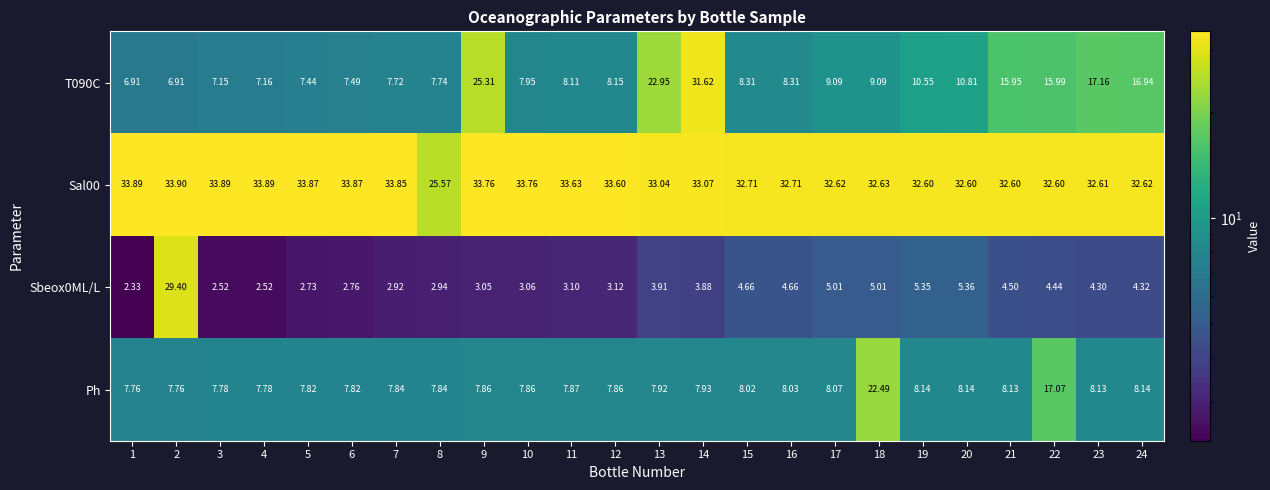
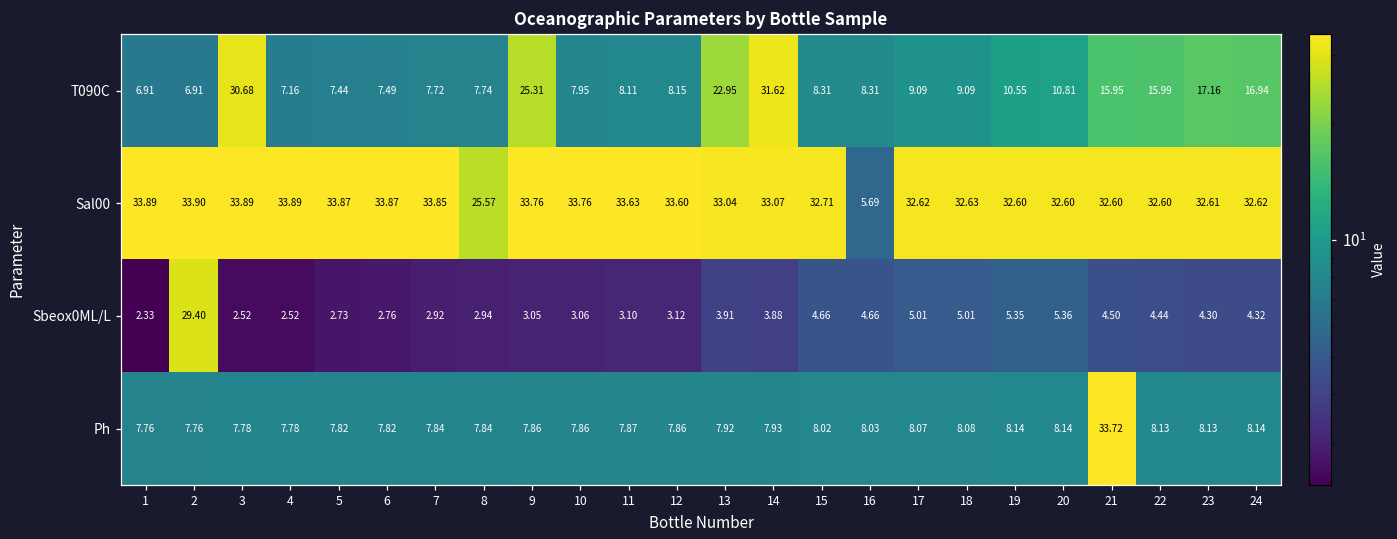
  {
    "T090C": {
      "1": 6.91,
      "2": 6.91,
-     "3": 7.15,
+     "3": 30.68,
      "4": 7.16,
      "5": 7.44,
      "6": 7.49,
      "7": 7.72,
      "8": 7.74,
      "9": 25.31,
      "10": 7.95,
      "11": 8.11,
      "12": 8.15,
      "13": 22.95,
      "14": 31.62,
      "15": 8.31,
      "16": 8.31,
      "17": 9.09,
      "18": 9.09,
      "19": 10.55,
      "20": 10.81,
      "21": 15.95,
      "22": 15.99,
      "23": 17.16,
      "24": 16.94
    },
    "Sal00": {
      "1": 33.89,
      "2": 33.90,
      "3": 33.89,
      "4": 33.89,
      "5": 33.87,
      "6": 33.87,
      "7": 33.85,
      "8": 25.57,
      "9": 33.76,
      "10": 33.76,
      "11": 33.63,
      "12": 33.60,
      "13": 33.04,
      "14": 33.07,
      "15": 32.71,
-     "16": 32.71,
+     "16": 5.69,
      "17": 32.62,
      "18": 32.63,
      "19": 32.60,
      "20": 32.60,
      "21": 32.60,
      "22": 32.60,
      "23": 32.61,
      "24": 32.62
    },
    "Sbeox0ML/L": {
      "1": 2.33,
      "2": 29.40,
      "3": 2.52,
      "4": 2.52,
      "5": 2.73,
      "6": 2.76,
      "7": 2.92,
      "8": 2.94,
      "9": 3.05,
      "10": 3.06,
      "11": 3.10,
      "12": 3.12,
      "13": 3.91,
      "14": 3.88,
      "15": 4.66,
      "16": 4.66,
      "17": 5.01,
      "18": 5.01,
      "19": 5.35,
      "20": 5.36,
      "21": 4.50,
      "22": 4.44,
      "23": 4.30,
      "24": 4.32
    },
    "Ph": {
      "1": 7.76,
      "2": 7.76,
      "3": 7.78,
      "4": 7.78,
      "5": 7.82,
      "6": 7.82,
      "7": 7.84,
      "8": 7.84,
      "9": 7.86,
      "10": 7.86,
      "11": 7.87,
      "12": 7.86,
      "13": 7.92,
      "14": 7.93,
      "15": 8.02,
      "16": 8.03,
      "17": 8.07,
-     "18": 22.49,
+     "18": 8.08,
      "19": 8.14,
      "20": 8.14,
-     "21": 8.13,
-     "22": 17.07,
+     "21": 33.72,
+     "22": 8.13,
      "23": 8.13,
      "24": 8.14
    }
  }
